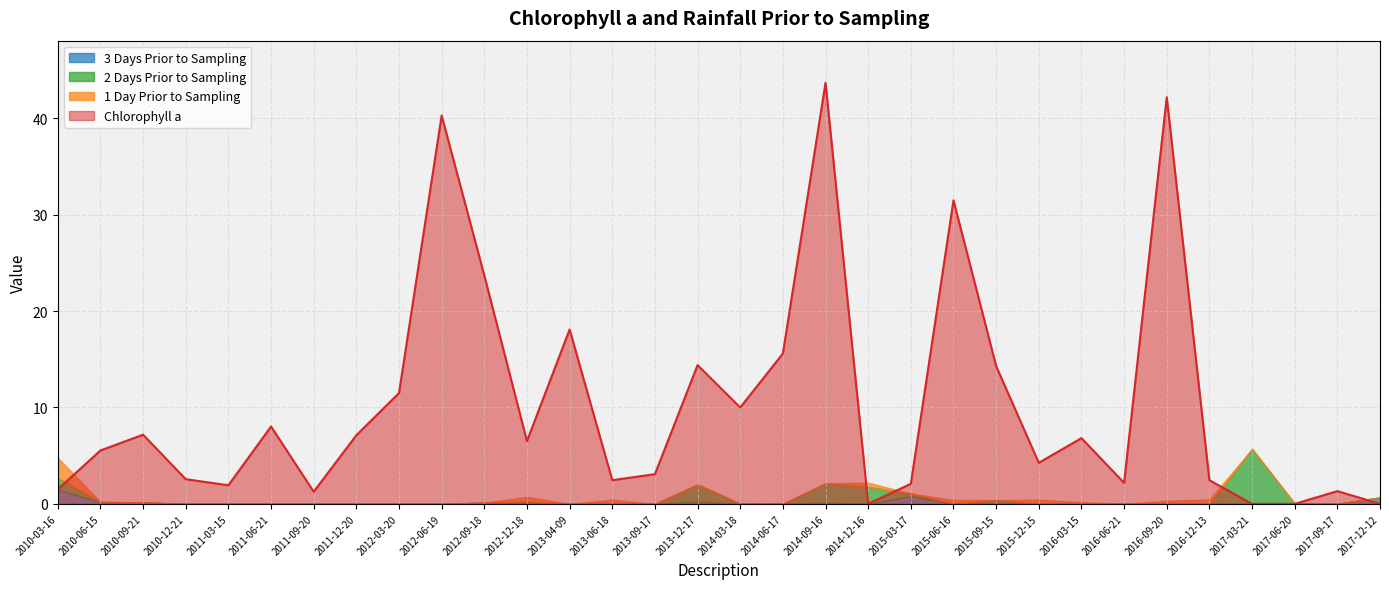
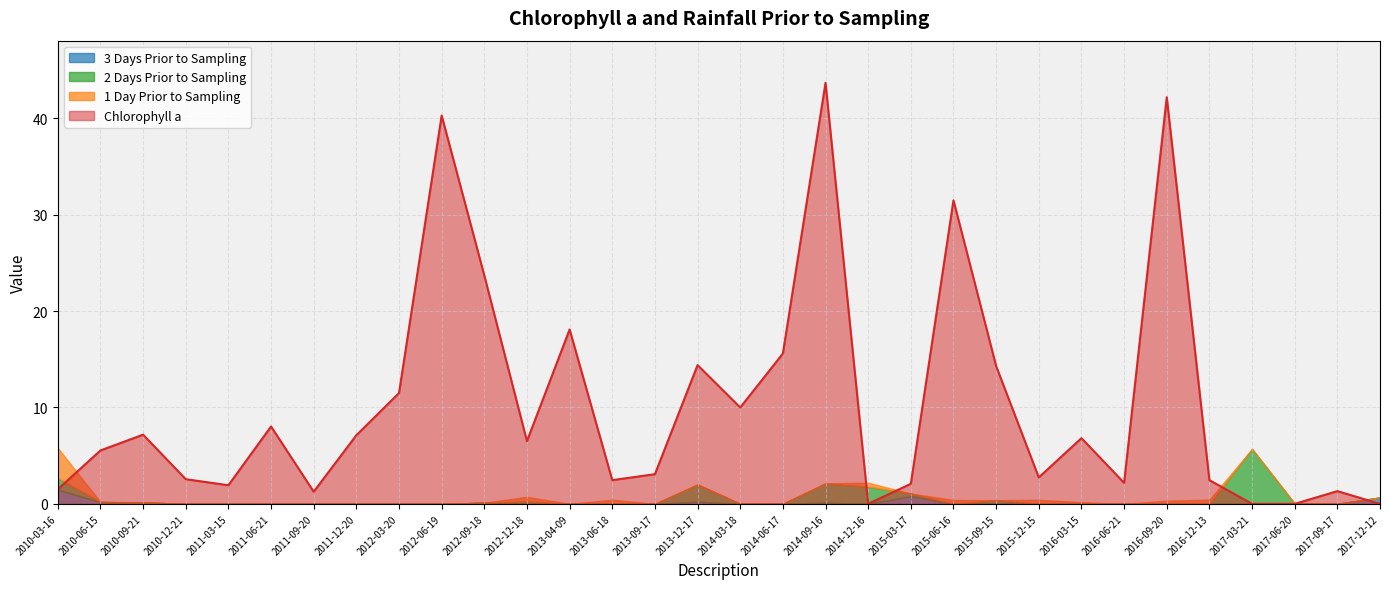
  {
    "3 Days Prior to Sampling": {
      "2015-03-17": 1
    },
    "2 Days Prior to Sampling": {
      "2010-03-16": 1,
      "2014-12-16": 2
    },
    "1 Day Prior to Sampling": {
-     "2010-03-16": 2,
+     "2010-03-16": 3,
      "2012-12-18": 0,
      "2013-06-18": 0,
      "2014-12-16": 0,
      "2015-06-16": 0,
      "2015-12-15": 0,
      "2016-09-20": 0,
      "2016-12-13": 0
    },
    "Chlorophyll a": {
      "2010-06-15": 6,
      "2010-09-21": 7,
      "2010-12-21": 3,
      "2011-03-15": 2,
      "2011-06-21": 8,
      "2011-09-20": 1,
      "2011-12-20": 7,
      "2012-03-20": 12,
      "2012-06-19": 40,
      "2012-09-18": 24,
      "2012-12-18": 7,
      "2013-04-09": 18,
      "2013-06-18": 2,
      "2013-09-17": 3,
      "2013-12-17": 14,
      "2014-03-18": 10,
      "2014-06-17": 16,
      "2014-09-16": 44,
      "2015-03-17": 2,
      "2015-06-16": 32,
      "2015-09-15": 14,
-     "2015-12-15": 4,
+     "2015-12-15": 3,
      "2016-03-15": 7,
      "2016-06-21": 2,
      "2016-09-20": 42,
      "2016-12-13": 2,
      "2017-09-17": 1,
      "2017-12-12": 0
    }
  }
